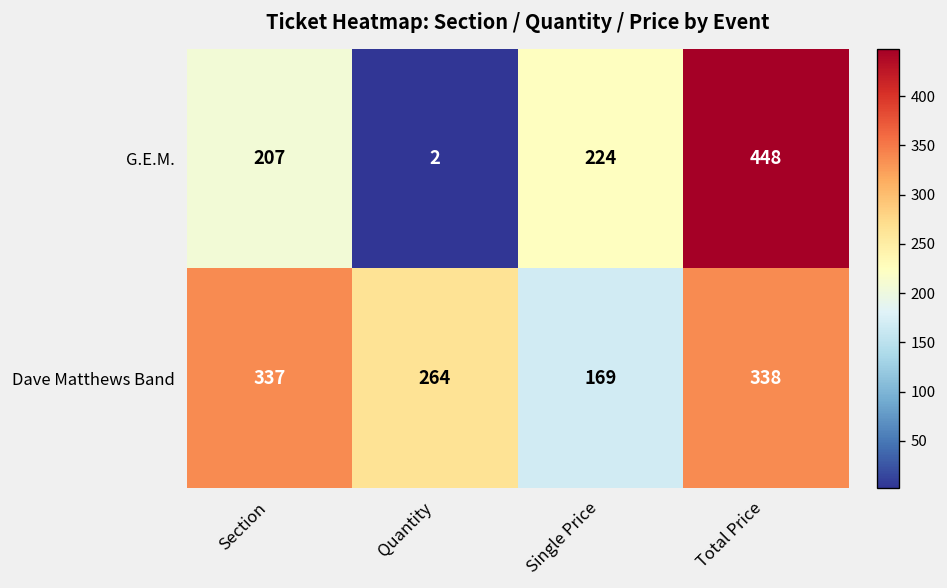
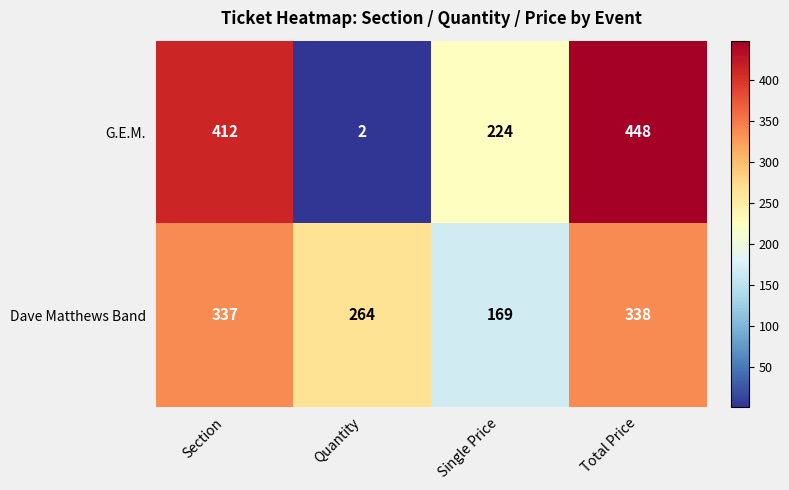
  {
    "G.E.M.": {
-     "Section": 207,
+     "Section": 412,
      "Quantity": 2,
      "Single Price": 224,
      "Total Price": 448
    },
    "Dave Matthews Band": {
      "Section": 337,
      "Quantity": 264,
      "Single Price": 169,
      "Total Price": 338
    }
  }
